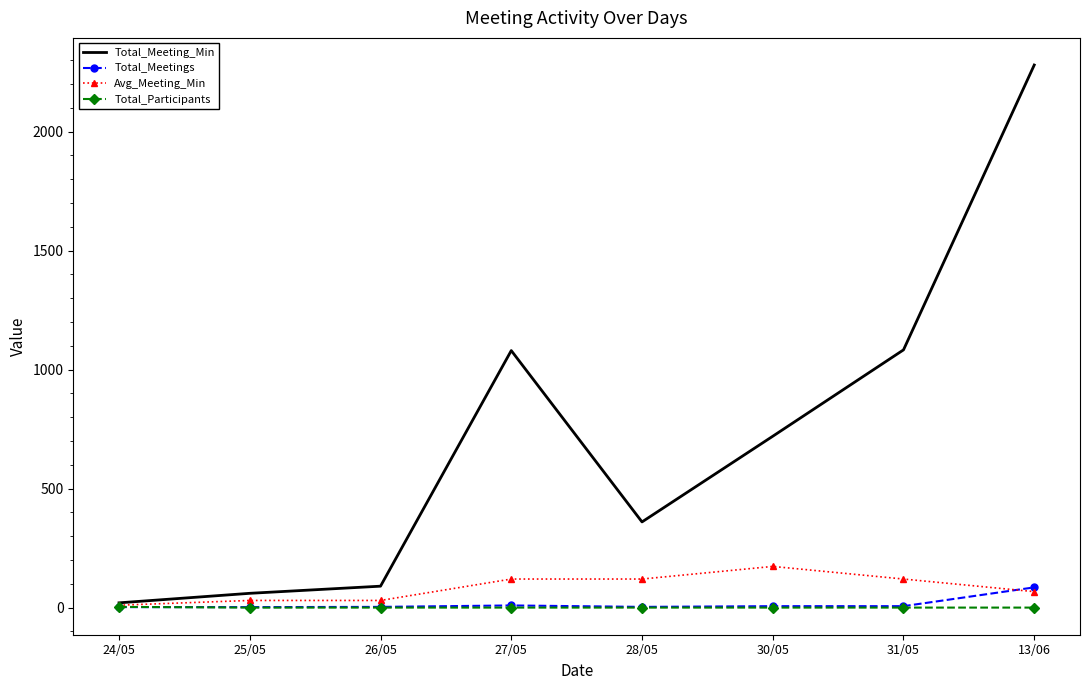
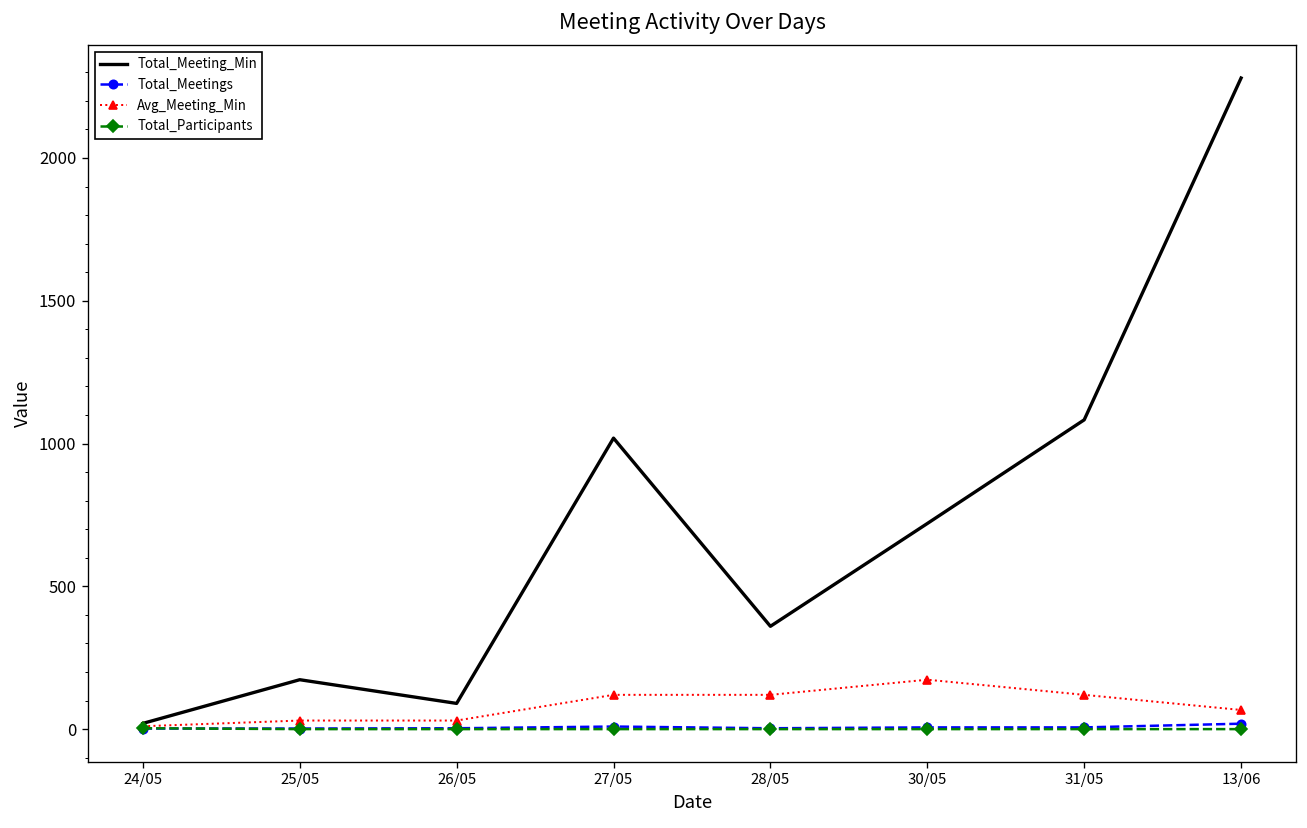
  {
    "Total_Meeting_Min": {
-     "25/05": 60,
+     "25/05": 170,
      "26/05": 90,
-     "27/05": 1080,
+     "27/05": 1020,
      "28/05": 360,
      "30/05": 720,
      "31/05": 1080,
      "13/06": 2280
    },
    "Total_Meetings": {
-     "13/06": 90
+     "13/06": 20
    },
    "Avg_Meeting_Min": {
      "25/05": 30,
      "26/05": 30,
      "27/05": 120,
      "28/05": 120,
      "30/05": 170,
      "31/05": 120,
      "13/06": 70
    },
    "Total_Participants": {
      "13/06": 0
    }
  }
